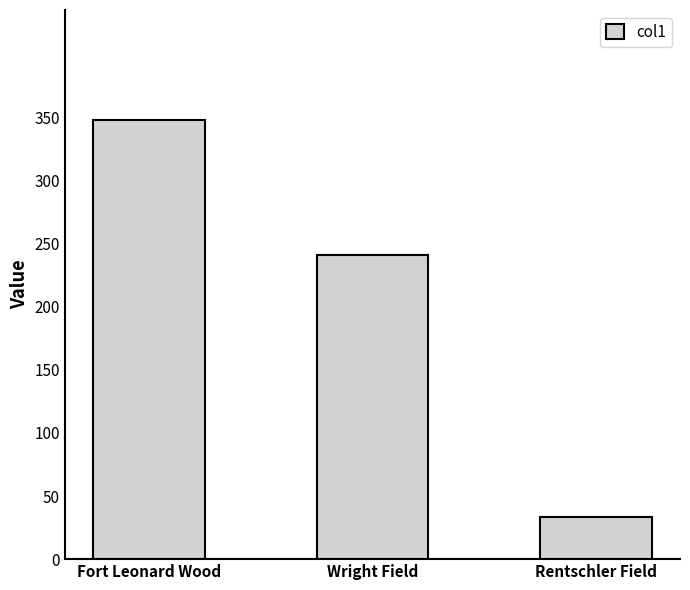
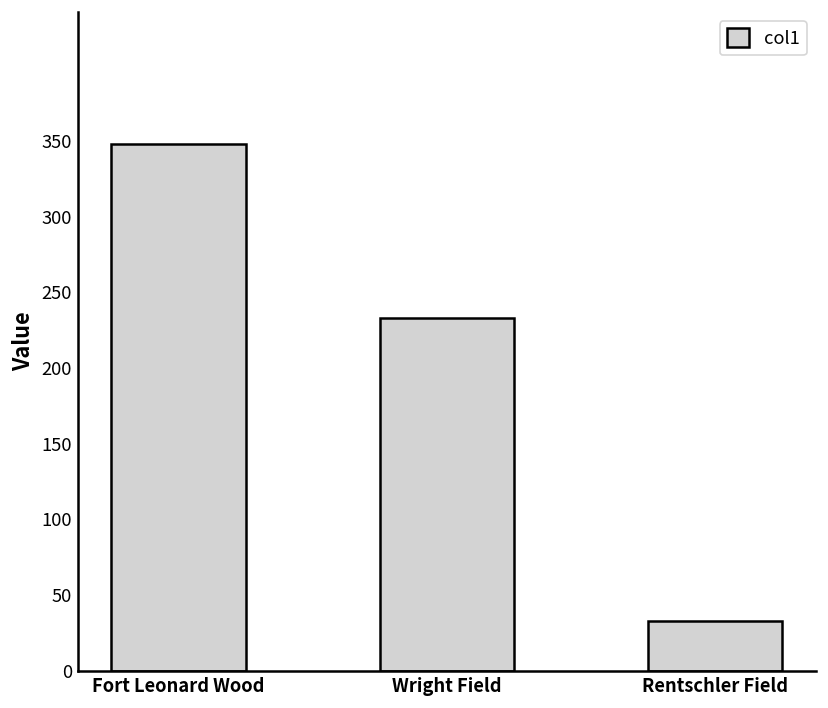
  {
    "Fort Leonard Wood": 348,
-   "Wright Field": 241,
+   "Wright Field": 233,
    "Rentschler Field": 33
  }
